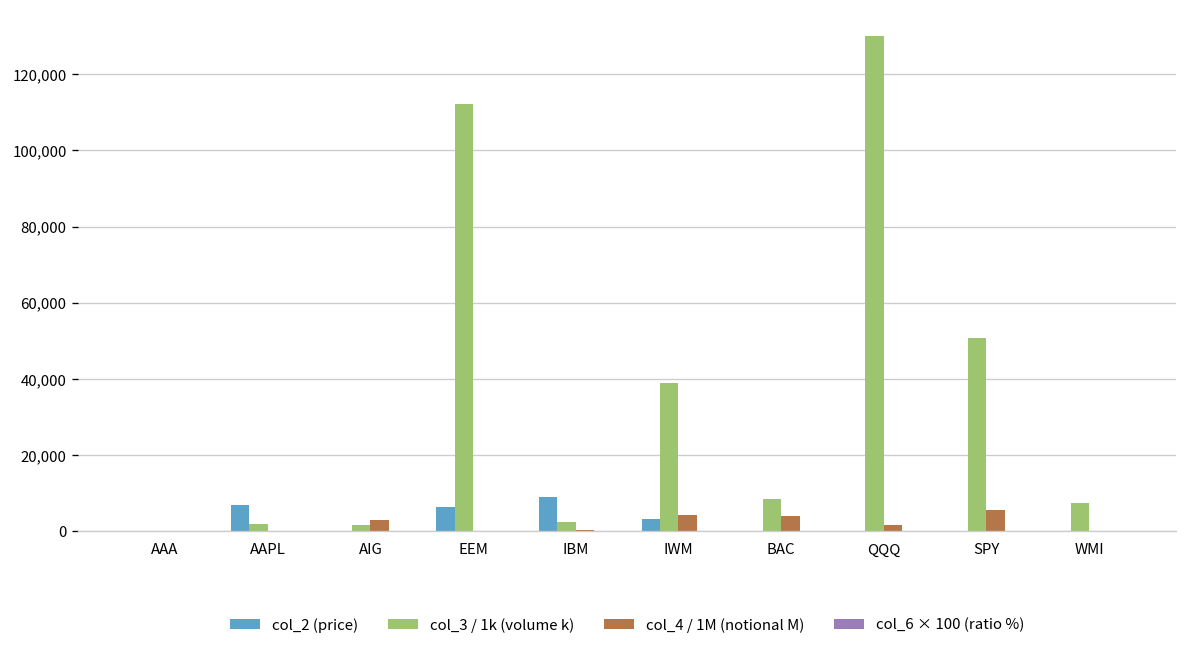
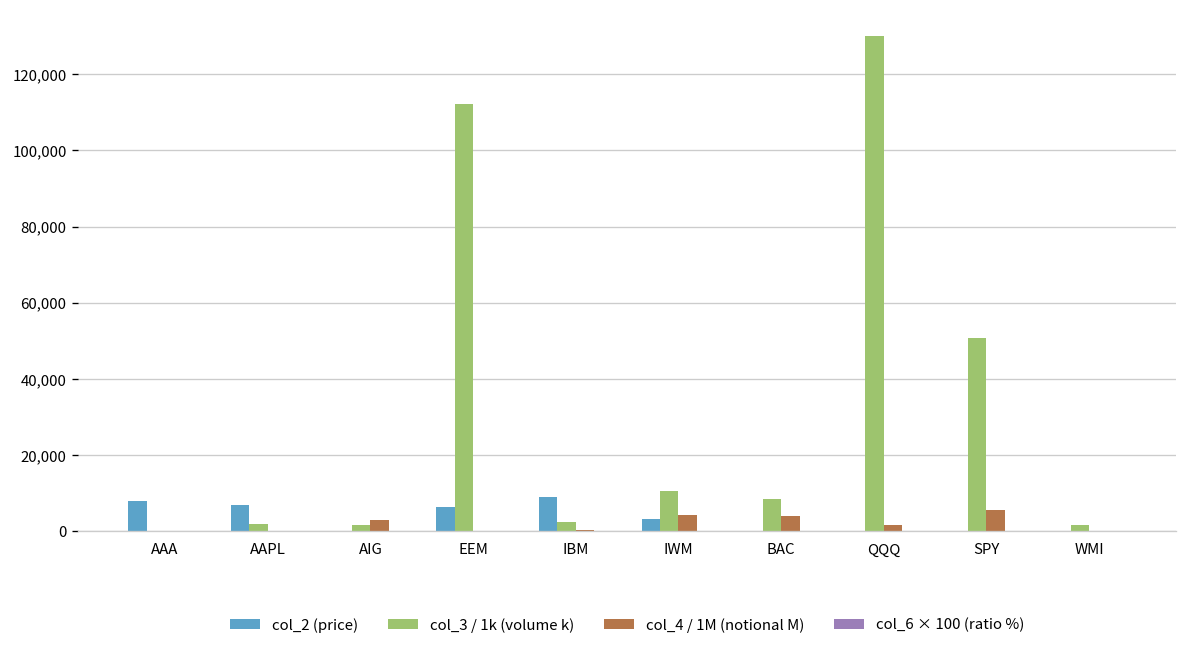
  {
    "col_2 (price)": {
-     "AAA": "0",
+     "AAA": "8,000",
      "AAPL": "7,000",
      "EEM": "6,000",
      "IBM": "9,000",
      "IWM": "3,000"
    },
    "col_3 / 1k (volume k)": {
      "AAPL": "2,000",
      "AIG": "2,000",
      "EEM": "112,000",
      "IBM": "2,000",
-     "IWM": "39,000",
+     "IWM": "11,000",
      "BAC": "8,000",
      "QQQ": "130,000",
      "SPY": "51,000",
-     "WMI": "7,000"
+     "WMI": "2,000"
    },
    "col_4 / 1M (notional M)": {
      "AIG": "3,000",
      "IWM": "4,000",
      "BAC": "4,000",
      "QQQ": "2,000",
      "SPY": "6,000"
    }
  }
